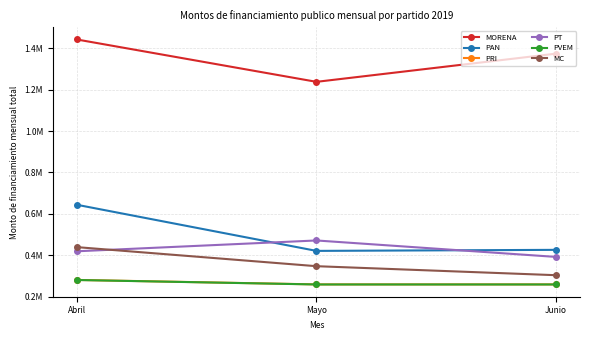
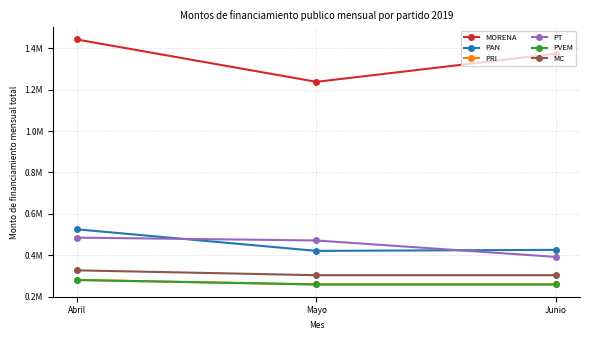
  {
    "MORENA": {
      "Abril": 1440000,
      "Mayo": 1240000
    },
    "PAN": {
-     "Abril": 640000,
+     "Abril": 530000,
      "Mayo": 420000,
      "Junio": 430000
    },
    "PVEM": {
      "Abril": 280000,
      "Mayo": 260000,
      "Junio": 260000
    },
    "PT": {
-     "Abril": 420000,
+     "Abril": 490000,
      "Mayo": 470000,
      "Junio": 390000
    },
    "MC": {
-     "Abril": 440000,
-     "Mayo": 350000,
+     "Abril": 330000,
+     "Mayo": 300000,
      "Junio": 300000
    }
  }
